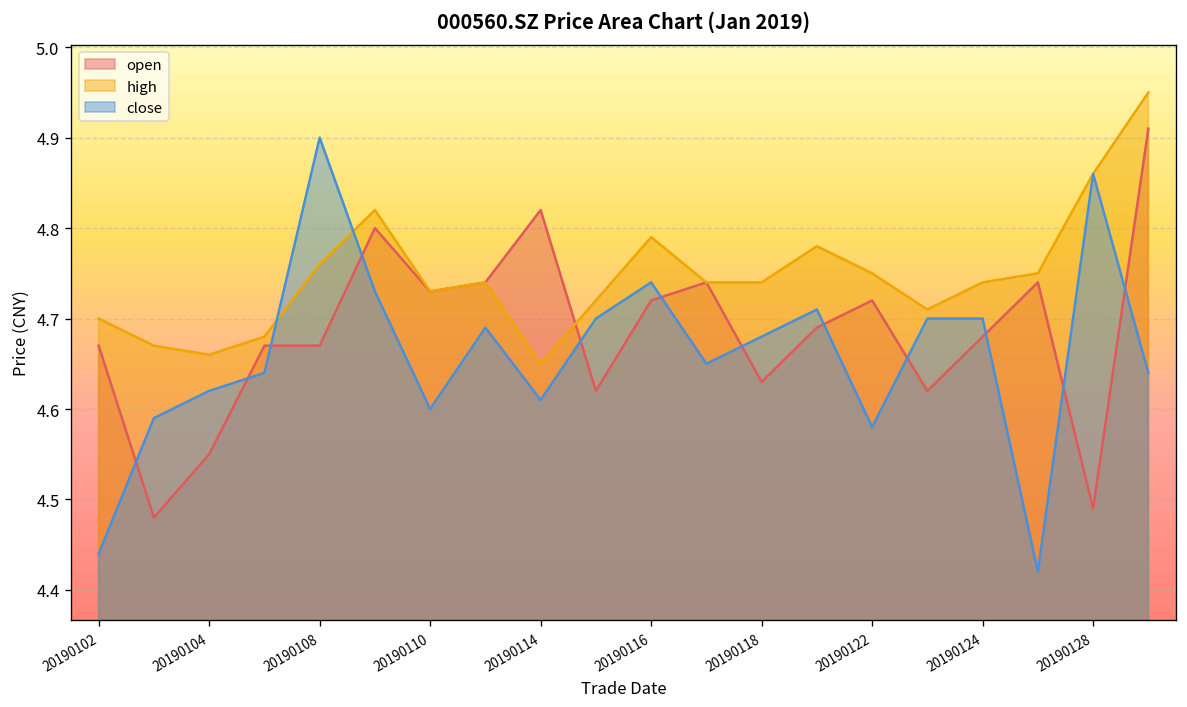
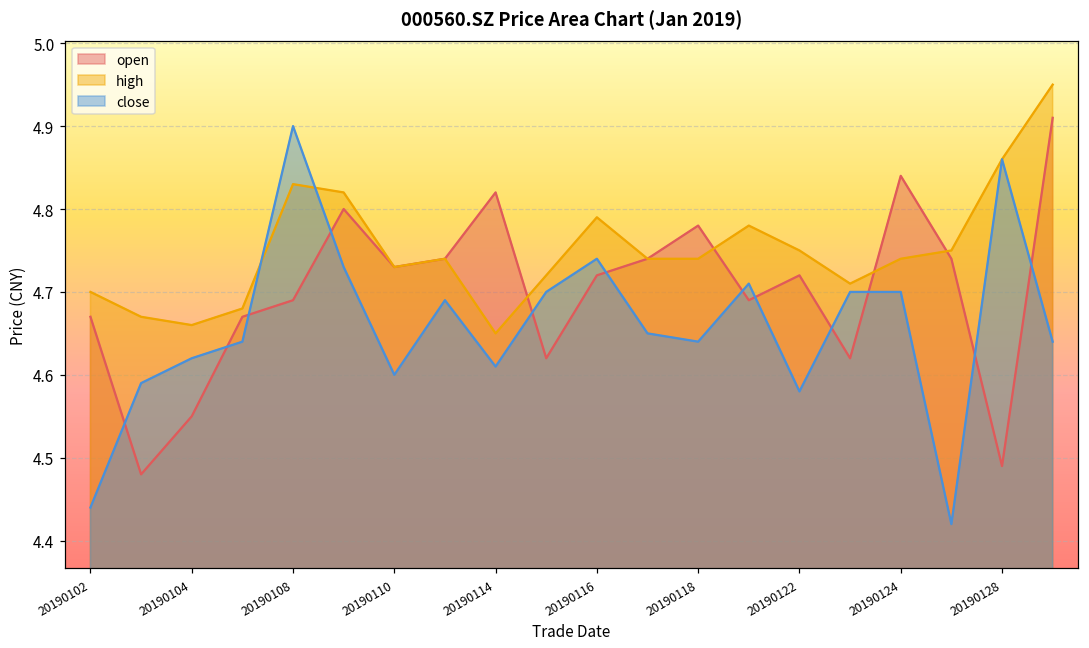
  {
    "open": {
      "20190102": 4.67,
      "20190104": 4.55,
-     "20190108": 4.67,
+     "20190108": 4.69,
      "20190114": 4.82,
      "20190116": 4.72,
-     "20190118": 4.63,
+     "20190118": 4.78,
      "20190122": 4.72,
-     "20190124": 4.68,
+     "20190124": 4.84,
      "20190128": 4.49
    },
    "high": {
      "20190102": 4.70,
      "20190104": 4.66,
-     "20190108": 4.76,
+     "20190108": 4.83,
      "20190114": 4.65,
      "20190116": 4.79,
      "20190118": 4.74,
      "20190122": 4.75,
      "20190124": 4.74
    },
    "close": {
      "20190102": 4.44,
      "20190104": 4.62,
      "20190108": 4.90,
      "20190110": 4.60,
      "20190114": 4.61,
      "20190116": 4.74,
-     "20190118": 4.68,
+     "20190118": 4.64,
      "20190122": 4.58,
      "20190124": 4.70
    }
  }
